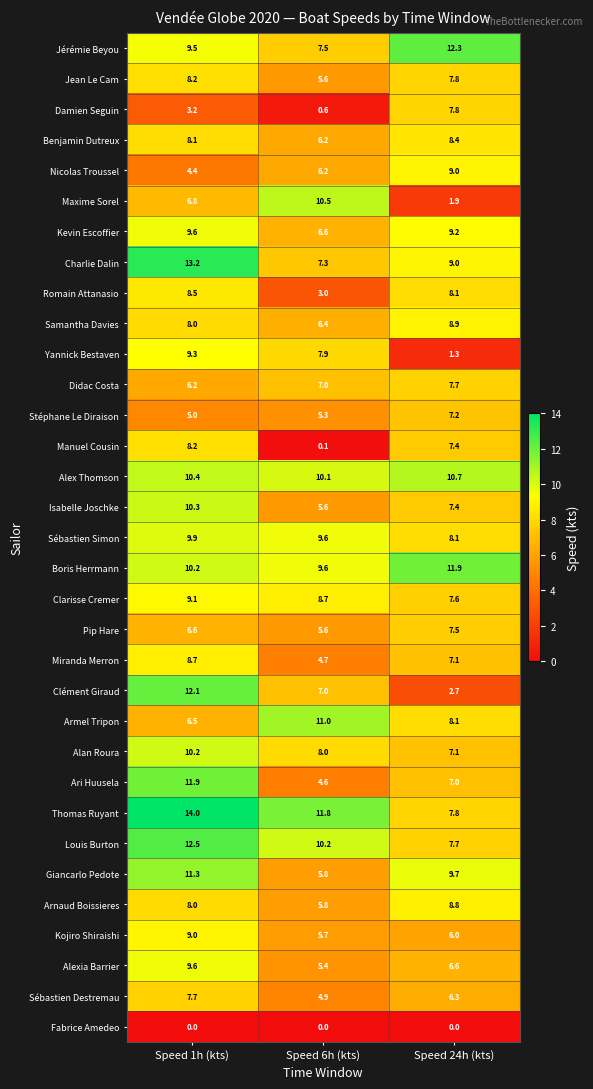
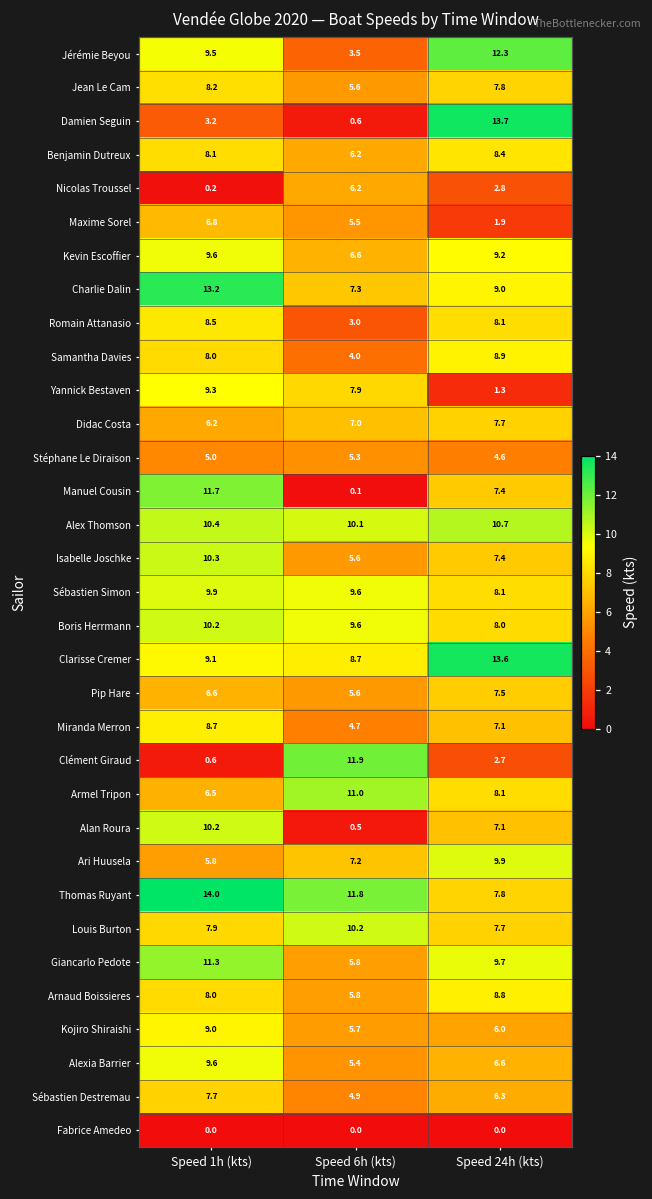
  {
    "Jérémie Beyou": {
      "Speed 1h (kts)": 9.5,
-     "Speed 6h (kts)": 7.5,
+     "Speed 6h (kts)": 3.5,
      "Speed 24h (kts)": 12.3
    },
    "Jean Le Cam": {
      "Speed 1h (kts)": 8.2,
      "Speed 6h (kts)": 5.6,
      "Speed 24h (kts)": 7.8
    },
    "Damien Seguin": {
      "Speed 1h (kts)": 3.2,
      "Speed 6h (kts)": 0.6,
-     "Speed 24h (kts)": 7.8
+     "Speed 24h (kts)": 13.7
    },
    "Benjamin Dutreux": {
      "Speed 1h (kts)": 8.1,
      "Speed 6h (kts)": 6.2,
      "Speed 24h (kts)": 8.4
    },
    "Nicolas Troussel": {
-     "Speed 1h (kts)": 4.4,
+     "Speed 1h (kts)": 0.2,
      "Speed 6h (kts)": 6.2,
-     "Speed 24h (kts)": 9.0
+     "Speed 24h (kts)": 2.8
    },
    "Maxime Sorel": {
      "Speed 1h (kts)": 6.8,
-     "Speed 6h (kts)": 10.5,
+     "Speed 6h (kts)": 5.5,
      "Speed 24h (kts)": 1.9
    },
    "Kevin Escoffier": {
      "Speed 1h (kts)": 9.6,
      "Speed 6h (kts)": 6.6,
      "Speed 24h (kts)": 9.2
    },
    "Charlie Dalin": {
      "Speed 1h (kts)": 13.2,
      "Speed 6h (kts)": 7.3,
      "Speed 24h (kts)": 9.0
    },
    "Romain Attanasio": {
      "Speed 1h (kts)": 8.5,
      "Speed 6h (kts)": 3.0,
      "Speed 24h (kts)": 8.1
    },
    "Samantha Davies": {
      "Speed 1h (kts)": 8.0,
-     "Speed 6h (kts)": 6.4,
+     "Speed 6h (kts)": 4.0,
      "Speed 24h (kts)": 8.9
    },
    "Yannick Bestaven": {
      "Speed 1h (kts)": 9.3,
      "Speed 6h (kts)": 7.9,
      "Speed 24h (kts)": 1.3
    },
    "Didac Costa": {
      "Speed 1h (kts)": 6.2,
      "Speed 6h (kts)": 7.0,
      "Speed 24h (kts)": 7.7
    },
    "Stéphane Le Diraison": {
      "Speed 1h (kts)": 5.0,
      "Speed 6h (kts)": 5.3,
-     "Speed 24h (kts)": 7.2
+     "Speed 24h (kts)": 4.6
    },
    "Manuel Cousin": {
-     "Speed 1h (kts)": 8.2,
+     "Speed 1h (kts)": 11.7,
      "Speed 6h (kts)": 0.1,
      "Speed 24h (kts)": 7.4
    },
    "Alex Thomson": {
      "Speed 1h (kts)": 10.4,
      "Speed 6h (kts)": 10.1,
      "Speed 24h (kts)": 10.7
    },
    "Isabelle Joschke": {
      "Speed 1h (kts)": 10.3,
      "Speed 6h (kts)": 5.6,
      "Speed 24h (kts)": 7.4
    },
    "Sébastien Simon": {
      "Speed 1h (kts)": 9.9,
      "Speed 6h (kts)": 9.6,
      "Speed 24h (kts)": 8.1
    },
    "Boris Herrmann": {
      "Speed 1h (kts)": 10.2,
      "Speed 6h (kts)": 9.6,
-     "Speed 24h (kts)": 11.9
+     "Speed 24h (kts)": 8.0
    },
    "Clarisse Cremer": {
      "Speed 1h (kts)": 9.1,
      "Speed 6h (kts)": 8.7,
-     "Speed 24h (kts)": 7.6
+     "Speed 24h (kts)": 13.6
    },
    "Pip Hare": {
      "Speed 1h (kts)": 6.6,
      "Speed 6h (kts)": 5.6,
      "Speed 24h (kts)": 7.5
    },
    "Miranda Merron": {
      "Speed 1h (kts)": 8.7,
      "Speed 6h (kts)": 4.7,
      "Speed 24h (kts)": 7.1
    },
    "Clément Giraud": {
-     "Speed 1h (kts)": 12.1,
-     "Speed 6h (kts)": 7.0,
+     "Speed 1h (kts)": 0.6,
+     "Speed 6h (kts)": 11.9,
      "Speed 24h (kts)": 2.7
    },
    "Armel Tripon": {
      "Speed 1h (kts)": 6.5,
      "Speed 6h (kts)": 11.0,
      "Speed 24h (kts)": 8.1
    },
    "Alan Roura": {
      "Speed 1h (kts)": 10.2,
-     "Speed 6h (kts)": 8.0,
+     "Speed 6h (kts)": 0.5,
      "Speed 24h (kts)": 7.1
    },
    "Ari Huusela": {
-     "Speed 1h (kts)": 11.9,
-     "Speed 6h (kts)": 4.6,
-     "Speed 24h (kts)": 7.0
+     "Speed 1h (kts)": 5.8,
+     "Speed 6h (kts)": 7.2,
+     "Speed 24h (kts)": 9.9
    },
    "Thomas Ruyant": {
      "Speed 1h (kts)": 14.0,
      "Speed 6h (kts)": 11.8,
      "Speed 24h (kts)": 7.8
    },
    "Louis Burton": {
-     "Speed 1h (kts)": 12.5,
+     "Speed 1h (kts)": 7.9,
      "Speed 6h (kts)": 10.2,
      "Speed 24h (kts)": 7.7
    },
    "Giancarlo Pedote": {
      "Speed 1h (kts)": 11.3,
      "Speed 6h (kts)": 5.8,
      "Speed 24h (kts)": 9.7
    },
    "Arnaud Boissieres": {
      "Speed 1h (kts)": 8.0,
      "Speed 6h (kts)": 5.8,
      "Speed 24h (kts)": 8.8
    },
    "Kojiro Shiraishi": {
      "Speed 1h (kts)": 9.0,
      "Speed 6h (kts)": 5.7,
      "Speed 24h (kts)": 6.0
    },
    "Alexia Barrier": {
      "Speed 1h (kts)": 9.6,
      "Speed 6h (kts)": 5.4,
      "Speed 24h (kts)": 6.6
    },
    "Sébastien Destremau": {
      "Speed 1h (kts)": 7.7,
      "Speed 6h (kts)": 4.9,
      "Speed 24h (kts)": 6.3
    },
    "Fabrice Amedeo": {
      "Speed 1h (kts)": 0.0,
      "Speed 6h (kts)": 0.0,
      "Speed 24h (kts)": 0.0
    }
  }
